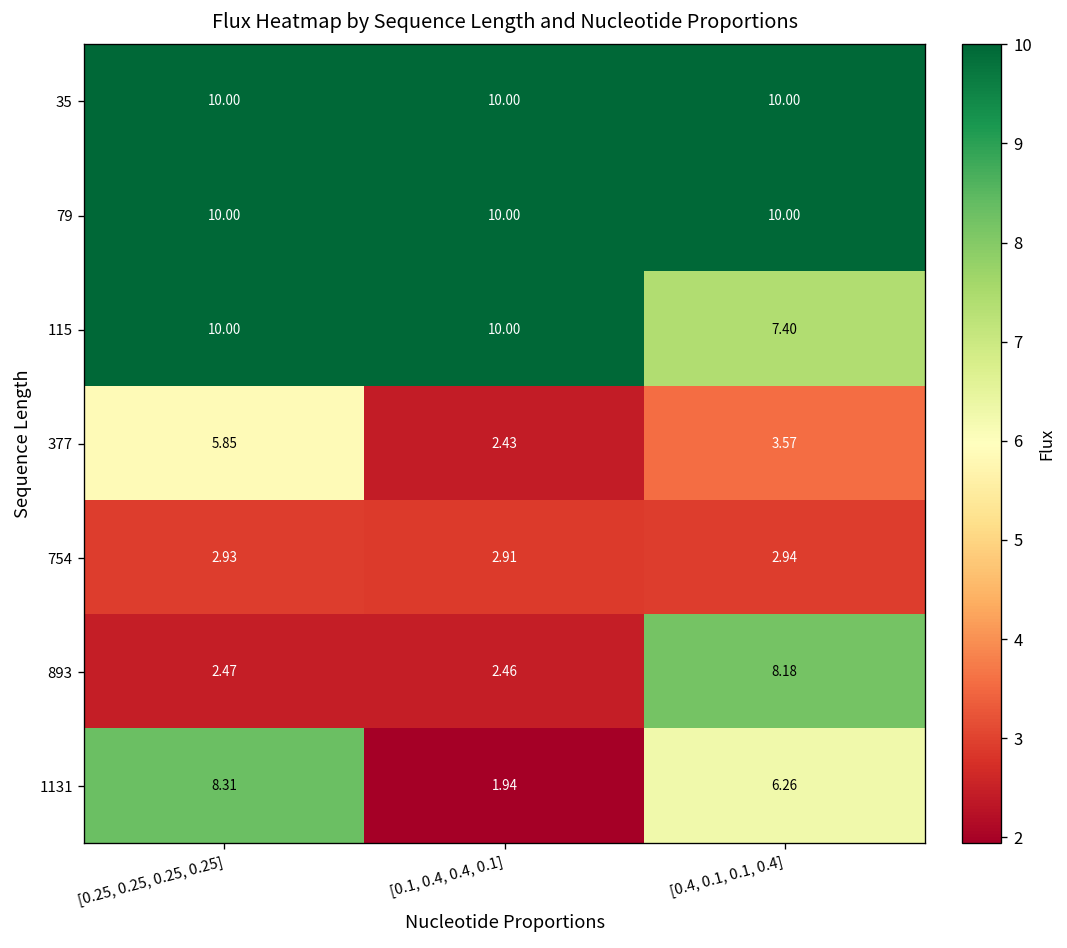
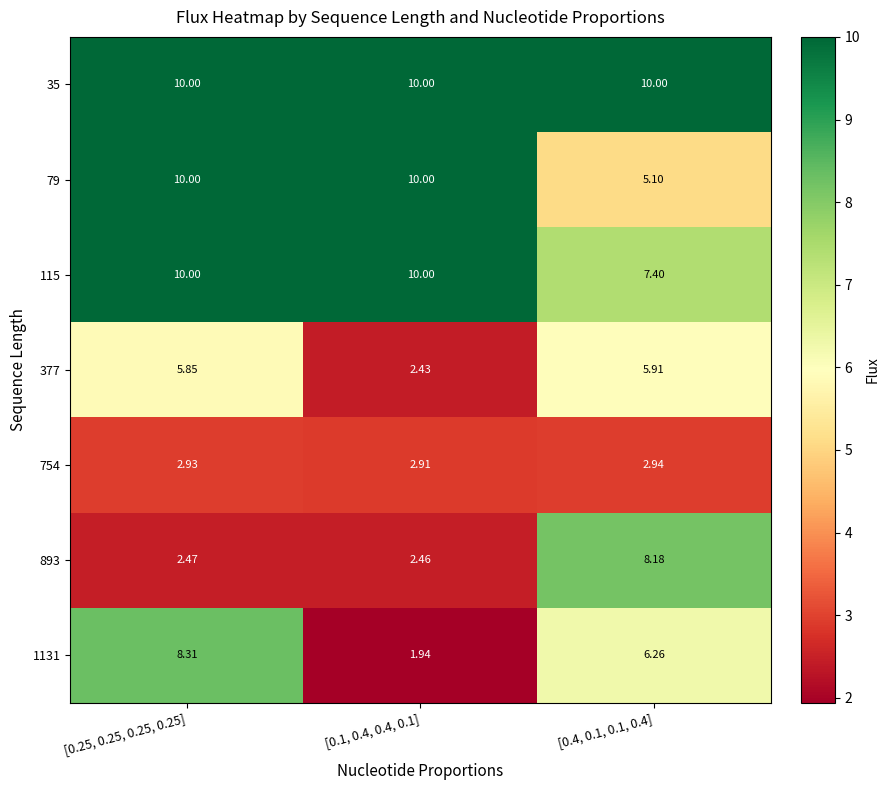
  {
    "35": {
      "[0.25, 0.25, 0.25, 0.25]": 10.00,
      "[0.1, 0.4, 0.4, 0.1]": 10.00,
      "[0.4, 0.1, 0.1, 0.4]": 10.00
    },
    "79": {
      "[0.25, 0.25, 0.25, 0.25]": 10.00,
      "[0.1, 0.4, 0.4, 0.1]": 10.00,
-     "[0.4, 0.1, 0.1, 0.4]": 10.00
+     "[0.4, 0.1, 0.1, 0.4]": 5.10
    },
    "115": {
      "[0.25, 0.25, 0.25, 0.25]": 10.00,
      "[0.1, 0.4, 0.4, 0.1]": 10.00,
      "[0.4, 0.1, 0.1, 0.4]": 7.40
    },
    "377": {
      "[0.25, 0.25, 0.25, 0.25]": 5.85,
      "[0.1, 0.4, 0.4, 0.1]": 2.43,
-     "[0.4, 0.1, 0.1, 0.4]": 3.57
+     "[0.4, 0.1, 0.1, 0.4]": 5.91
    },
    "754": {
      "[0.25, 0.25, 0.25, 0.25]": 2.93,
      "[0.1, 0.4, 0.4, 0.1]": 2.91,
      "[0.4, 0.1, 0.1, 0.4]": 2.94
    },
    "893": {
      "[0.25, 0.25, 0.25, 0.25]": 2.47,
      "[0.1, 0.4, 0.4, 0.1]": 2.46,
      "[0.4, 0.1, 0.1, 0.4]": 8.18
    },
    "1131": {
      "[0.25, 0.25, 0.25, 0.25]": 8.31,
      "[0.1, 0.4, 0.4, 0.1]": 1.94,
      "[0.4, 0.1, 0.1, 0.4]": 6.26
    }
  }
